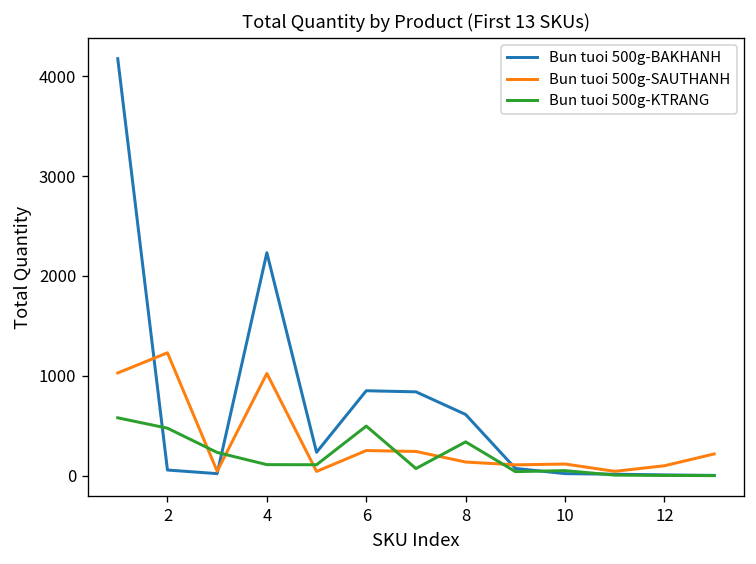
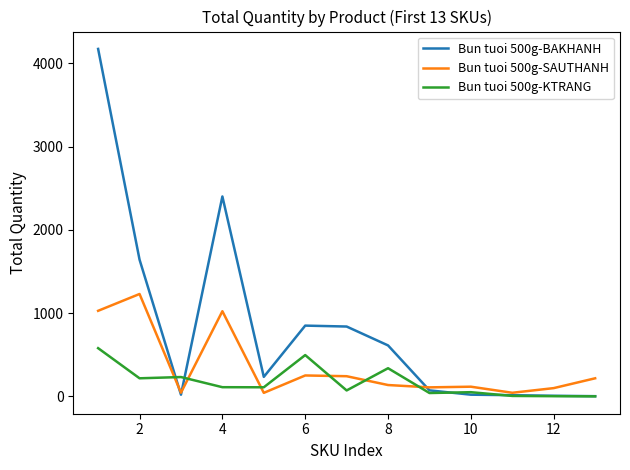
  {
    "Bun tuoi 500g-BAKHANH": {
-     "2": 100,
-     "4": 2200,
+     "2": 1600,
+     "4": 2400,
      "6": 900,
      "8": 600
    },
    "Bun tuoi 500g-SAUTHANH": {
      "2": 1200,
      "4": 1000,
      "6": 300,
      "8": 100,
      "10": 100,
      "12": 100
    },
    "Bun tuoi 500g-KTRANG": {
-     "2": 500,
+     "2": 200,
      "4": 100,
      "6": 500,
      "8": 300
    }
  }
